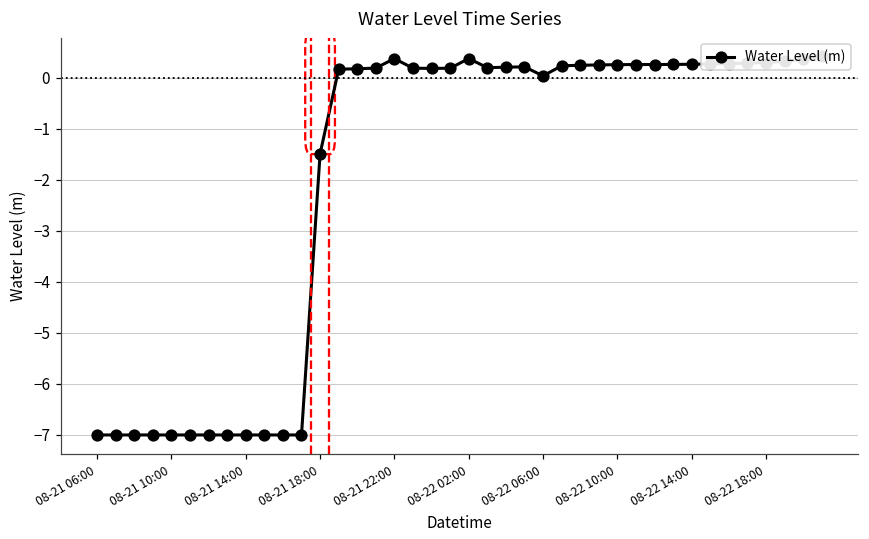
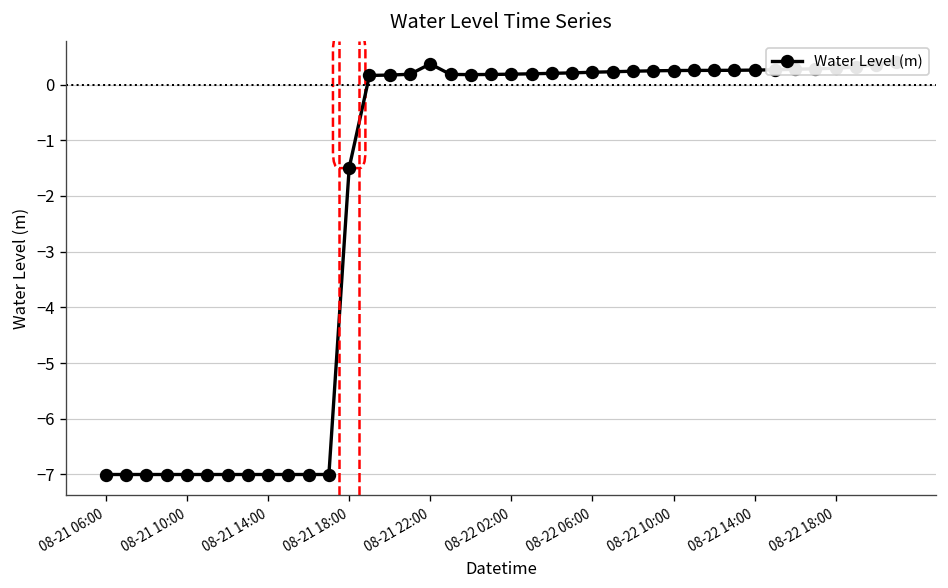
  {
    "08-21 06:00": -7.0,
    "08-21 10:00": -7.0,
    "08-21 14:00": -7.0,
    "08-21 18:00": -1.5,
    "08-21 22:00": 0.4,
-   "08-22 02:00": 0.4,
-   "08-22 06:00": 0.0,
+   "08-22 02:00": 0.2,
+   "08-22 06:00": 0.2,
    "08-22 10:00": 0.3,
    "08-22 14:00": 0.3
  }
